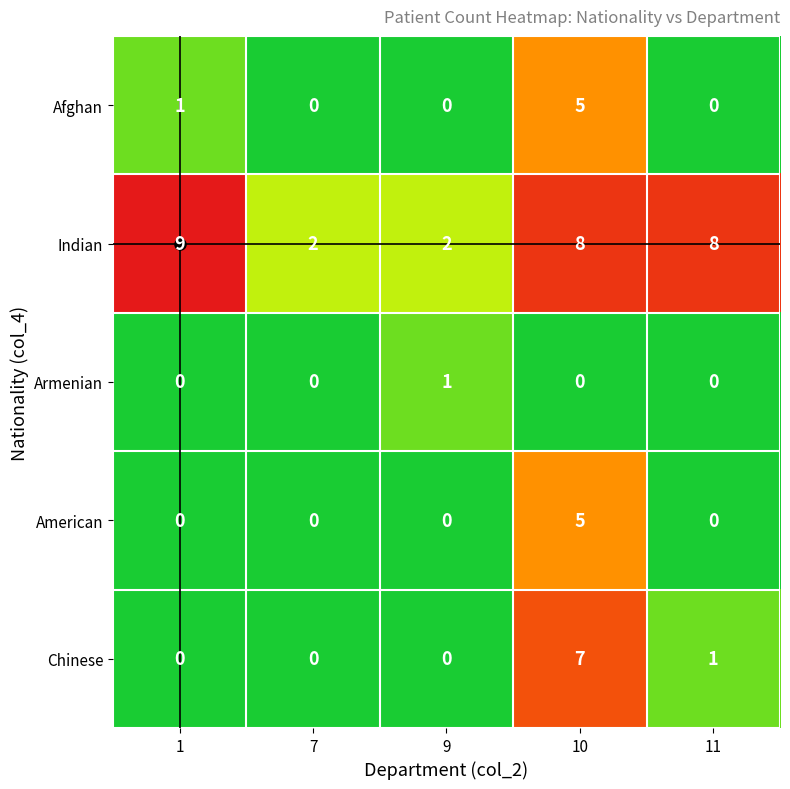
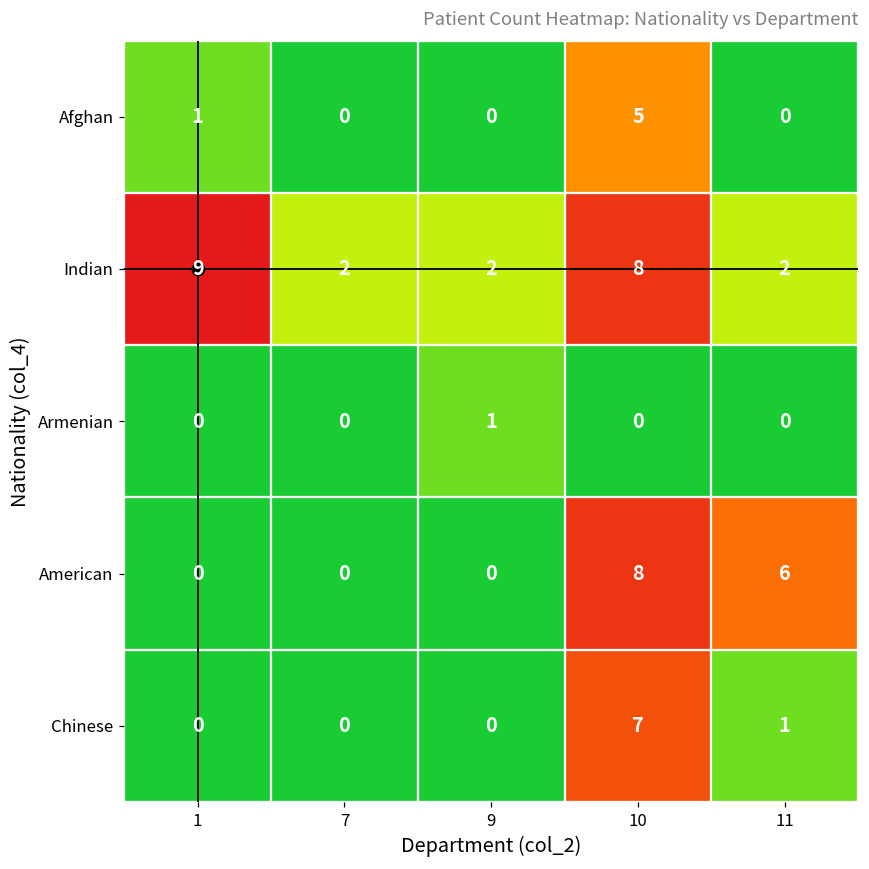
  {
    "Afghan": {
      "1": 1,
      "7": 0,
      "9": 0,
      "10": 5,
      "11": 0
    },
    "Indian": {
      "7": 2,
      "9": 2,
      "10": 8,
-     "11": 8
+     "11": 2
    },
    "Armenian": {
      "1": 0,
      "7": 0,
      "9": 1,
      "10": 0,
      "11": 0
    },
    "American": {
      "1": 0,
      "7": 0,
      "9": 0,
-     "10": 5,
-     "11": 0
+     "10": 8,
+     "11": 6
    },
    "Chinese": {
      "1": 0,
      "7": 0,
      "9": 0,
      "10": 7,
      "11": 1
    }
  }
